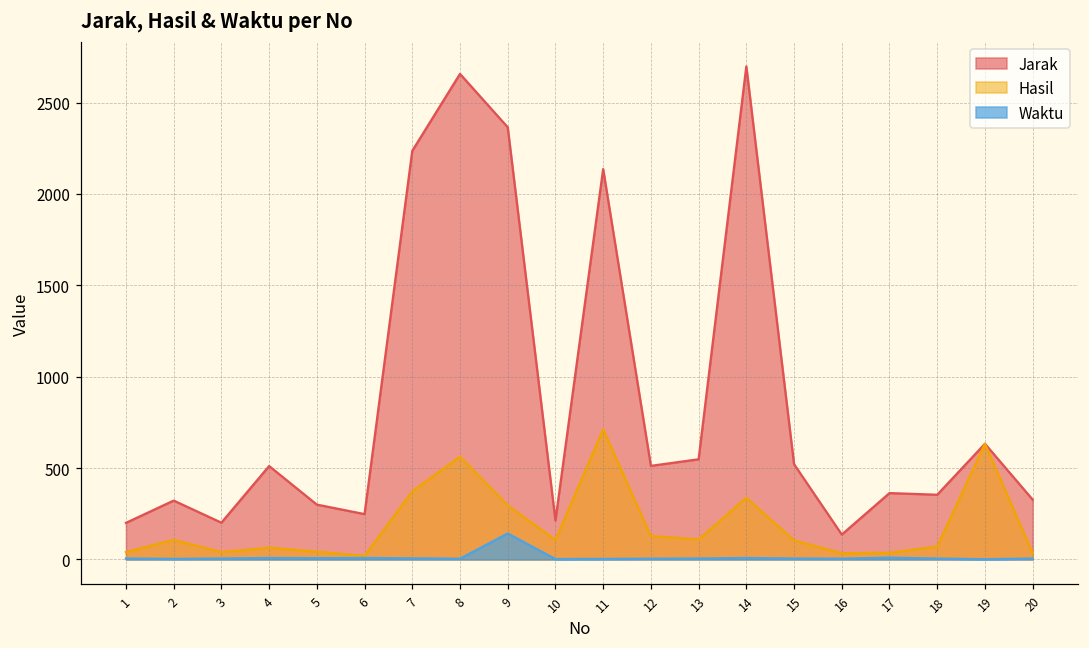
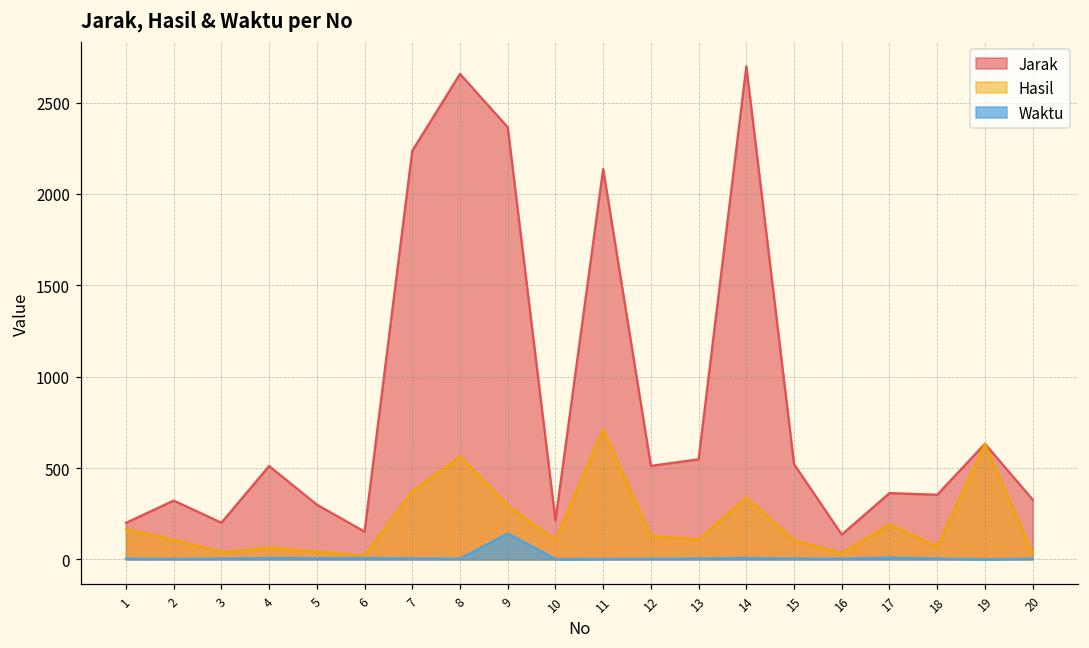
  {
    "Jarak": {
      "1": 200,
      "2": 320,
      "3": 200,
      "4": 510,
      "5": 300,
-     "6": 250,
+     "6": 150,
      "7": 2240,
      "8": 2660,
      "9": 2370,
      "10": 210,
      "11": 2140,
      "12": 510,
      "13": 550,
      "14": 2700,
      "15": 520,
      "16": 140,
      "17": 360,
      "18": 350,
      "20": 330
    },
    "Hasil": {
-     "1": 40,
+     "1": 170,
      "2": 110,
      "3": 40,
      "4": 60,
      "5": 40,
      "7": 370,
      "8": 560,
      "9": 300,
      "10": 110,
      "11": 710,
      "12": 130,
      "13": 110,
      "14": 340,
      "15": 100,
      "16": 30,
-     "17": 40,
+     "17": 190,
      "18": 70,
      "20": 30
    },
    "Waktu": {
      "1": 10,
      "2": 0,
      "3": 10,
      "4": 10,
      "5": 10,
      "7": 10,
      "8": 0,
      "9": 140,
      "10": 0,
      "11": 0,
      "12": 0,
      "13": 10,
      "14": 10,
      "15": 10,
      "16": 0,
      "17": 10,
      "18": 10,
      "19": 0,
      "20": 10
    }
  }
